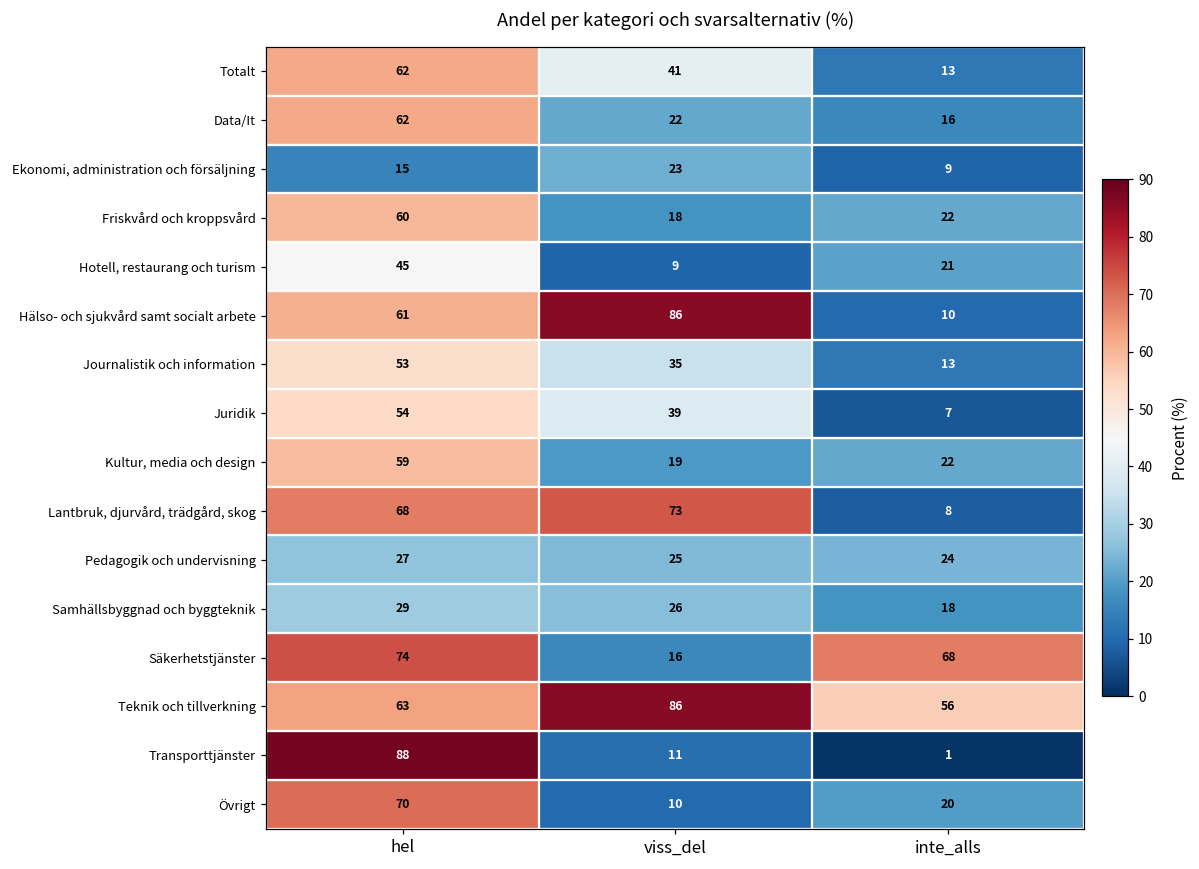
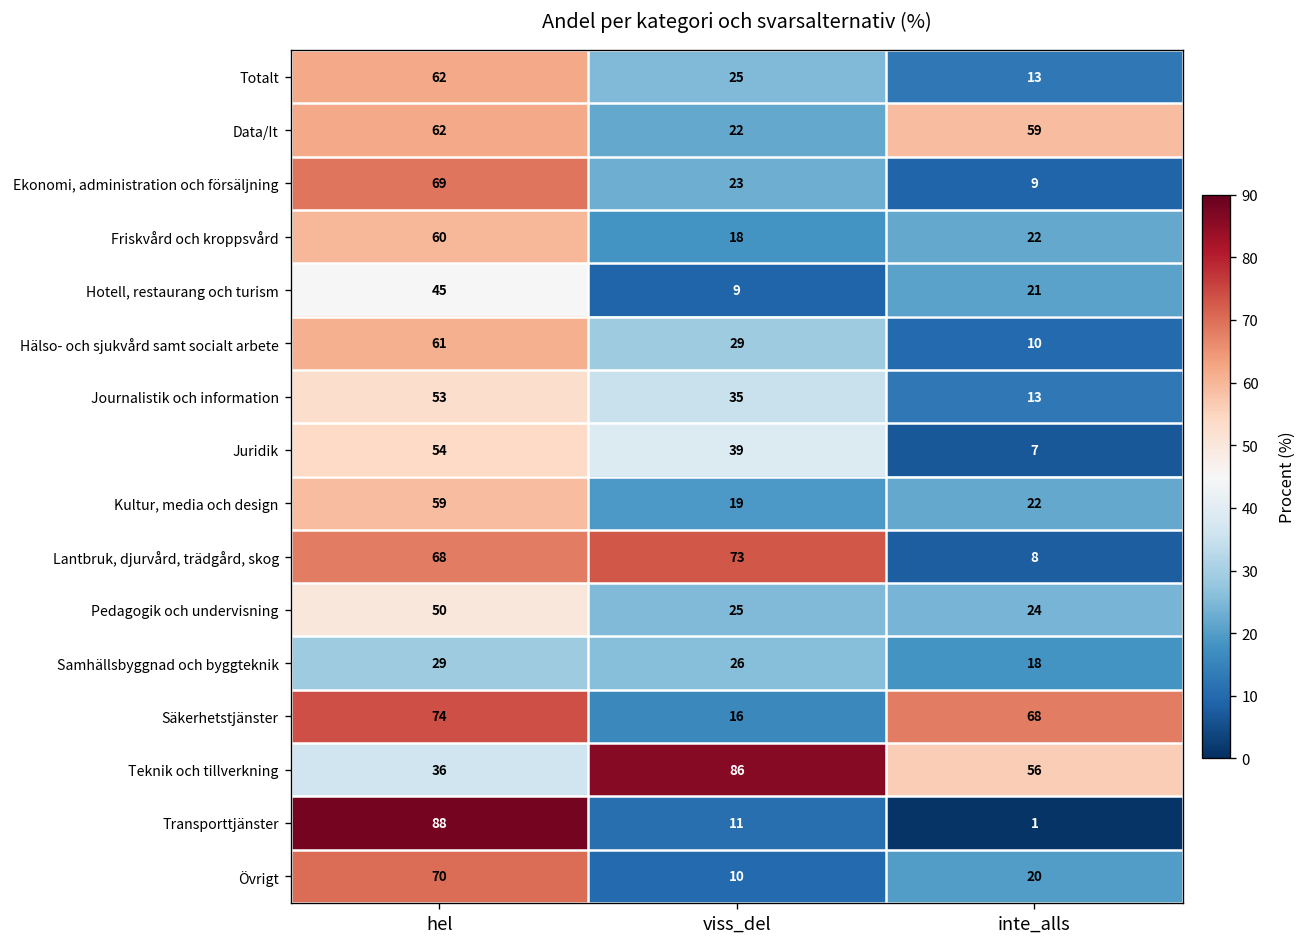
  {
    "Totalt": {
      "hel": 62,
-     "viss_del": 41,
+     "viss_del": 25,
      "inte_alls": 13
    },
    "Data/It": {
      "hel": 62,
      "viss_del": 22,
-     "inte_alls": 16
+     "inte_alls": 59
    },
    "Ekonomi, administration och försäljning": {
-     "hel": 15,
+     "hel": 69,
      "viss_del": 23,
      "inte_alls": 9
    },
    "Friskvård och kroppsvård": {
      "hel": 60,
      "viss_del": 18,
      "inte_alls": 22
    },
    "Hotell, restaurang och turism": {
      "hel": 45,
      "viss_del": 9,
      "inte_alls": 21
    },
    "Hälso- och sjukvård samt socialt arbete": {
      "hel": 61,
-     "viss_del": 86,
+     "viss_del": 29,
      "inte_alls": 10
    },
    "Journalistik och information": {
      "hel": 53,
      "viss_del": 35,
      "inte_alls": 13
    },
    "Juridik": {
      "hel": 54,
      "viss_del": 39,
      "inte_alls": 7
    },
    "Kultur, media och design": {
      "hel": 59,
      "viss_del": 19,
      "inte_alls": 22
    },
    "Lantbruk, djurvård, trädgård, skog": {
      "hel": 68,
      "viss_del": 73,
      "inte_alls": 8
    },
    "Pedagogik och undervisning": {
-     "hel": 27,
+     "hel": 50,
      "viss_del": 25,
      "inte_alls": 24
    },
    "Samhällsbyggnad och byggteknik": {
      "hel": 29,
      "viss_del": 26,
      "inte_alls": 18
    },
    "Säkerhetstjänster": {
      "hel": 74,
      "viss_del": 16,
      "inte_alls": 68
    },
    "Teknik och tillverkning": {
-     "hel": 63,
+     "hel": 36,
      "viss_del": 86,
      "inte_alls": 56
    },
    "Transporttjänster": {
      "hel": 88,
      "viss_del": 11,
      "inte_alls": 1
    },
    "Övrigt": {
      "hel": 70,
      "viss_del": 10,
      "inte_alls": 20
    }
  }
